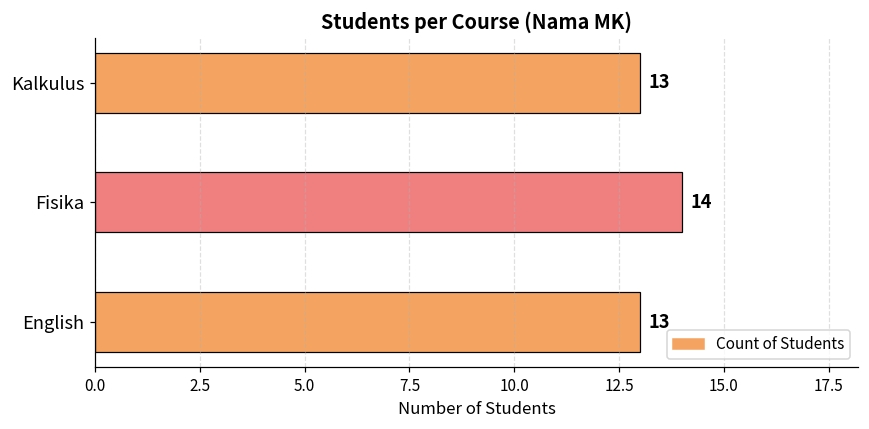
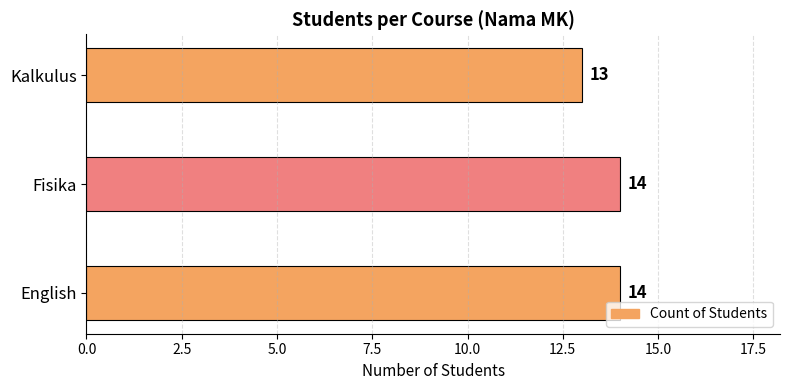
  {
    "Kalkulus": 13,
    "Fisika": 14,
-   "English": 13
+   "English": 14
  }
